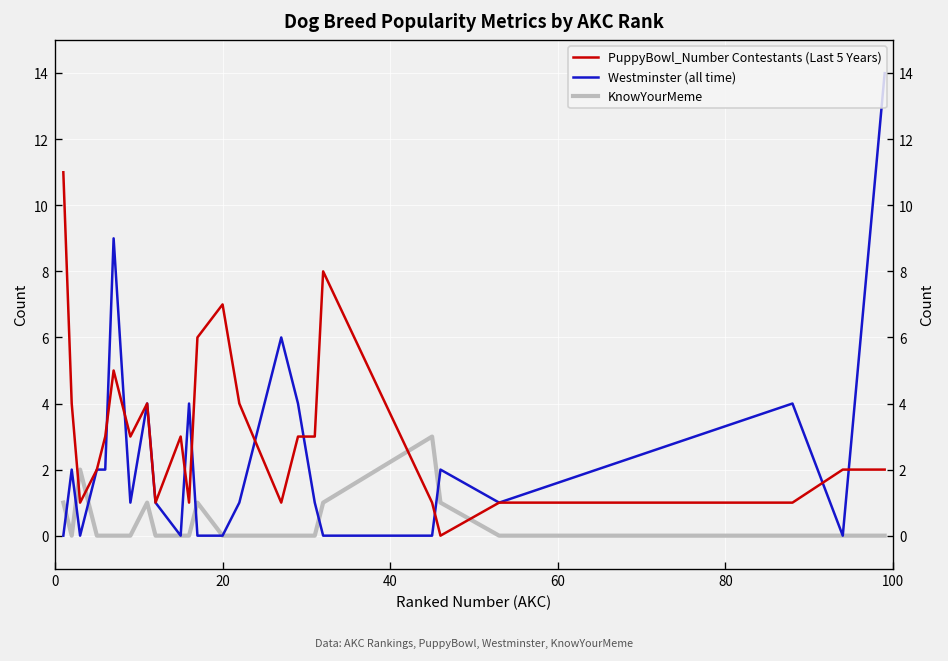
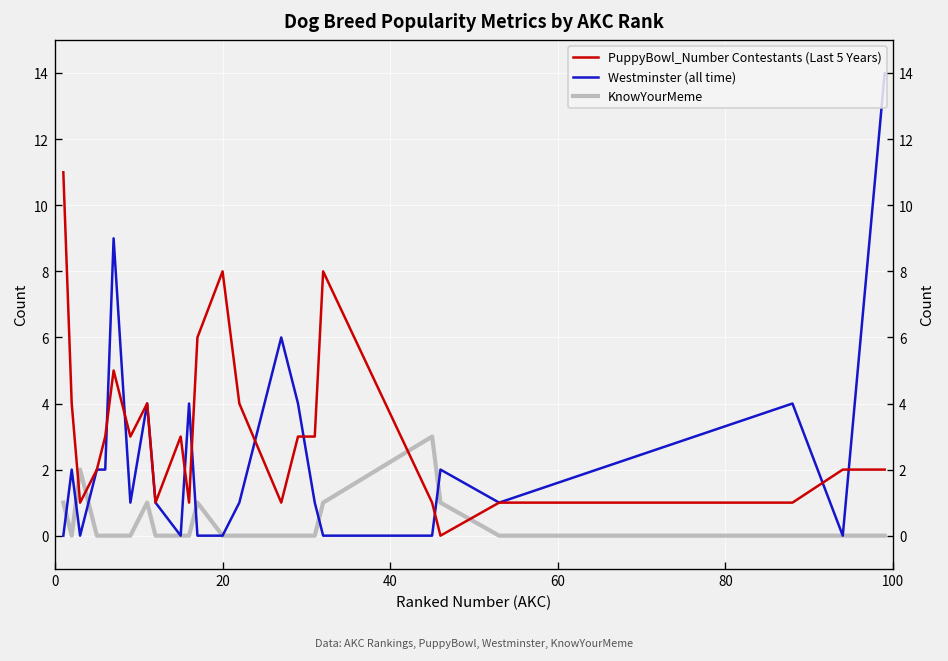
  {
    "PuppyBowl_Number Contestants (Last 5 Years)": {
-     "20": 7
+     "20": 8
    }
  }
